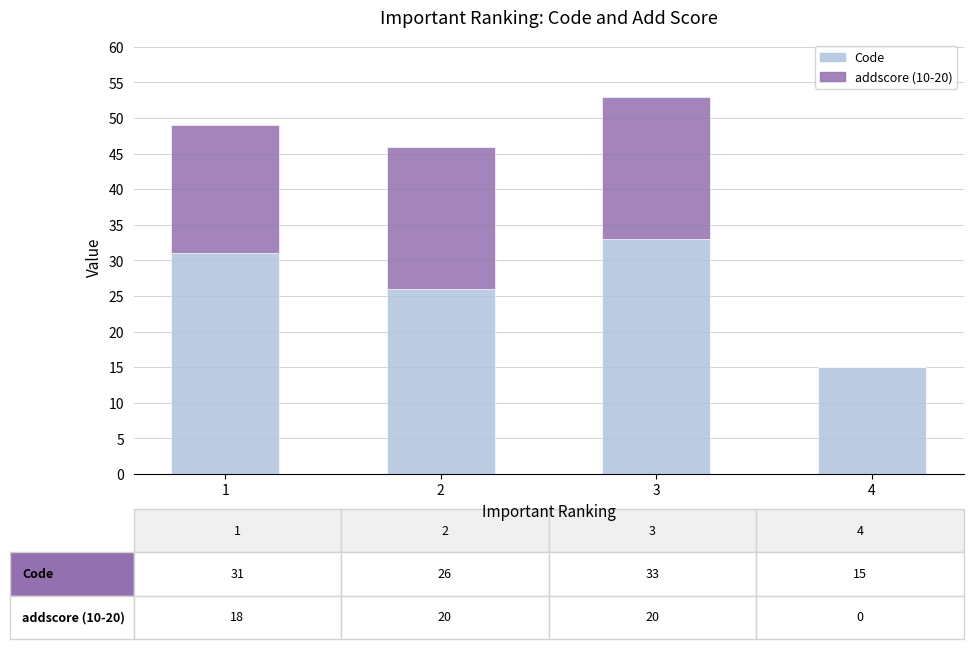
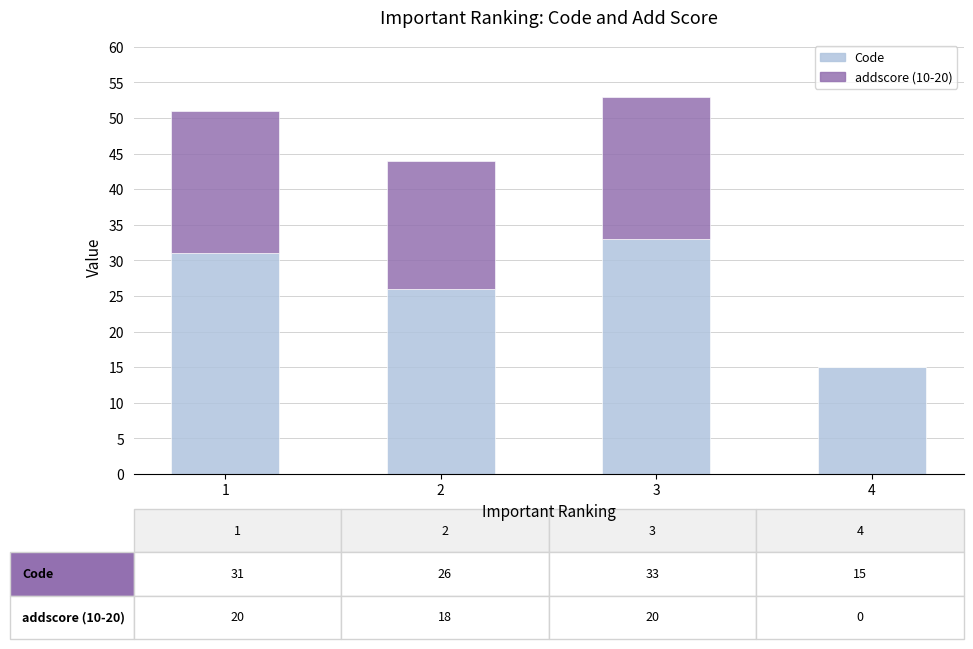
  {
    "Code": {
      "1": 31,
      "2": 26,
      "3": 33,
      "4": 15
    },
    "addscore (10-20)": {
-     "1": 18,
-     "2": 20
+     "1": 20,
+     "2": 18
    }
  }
